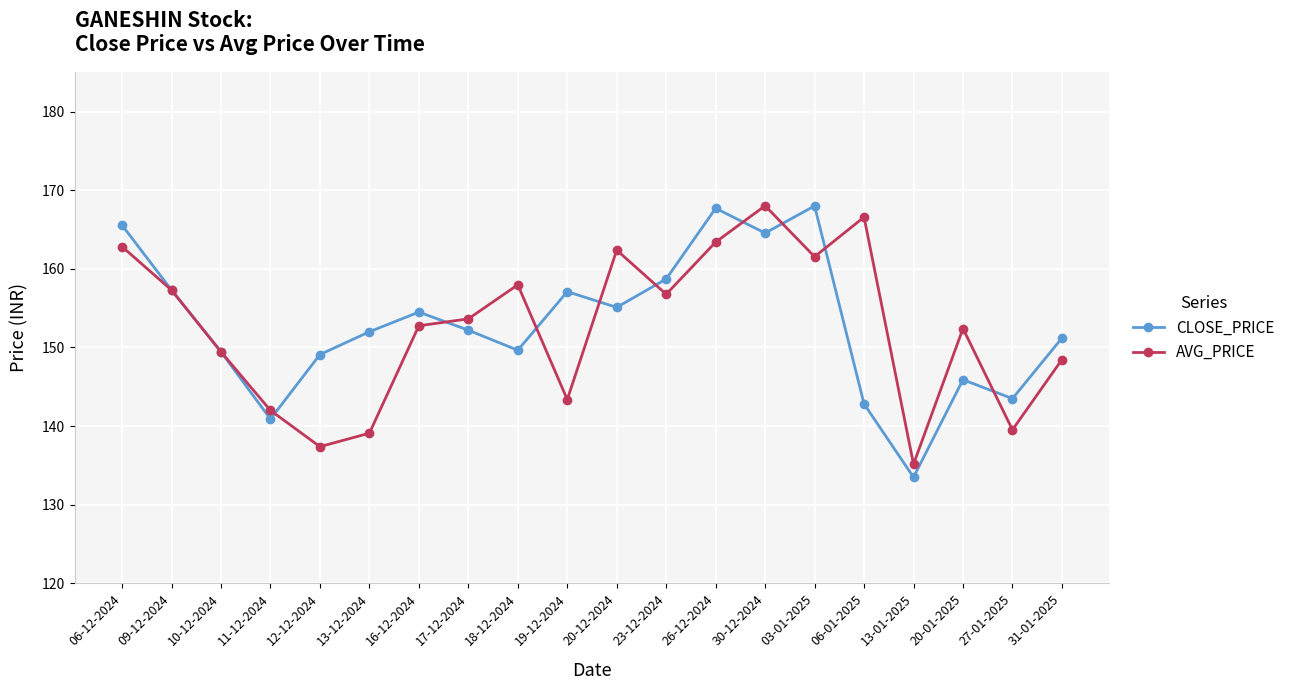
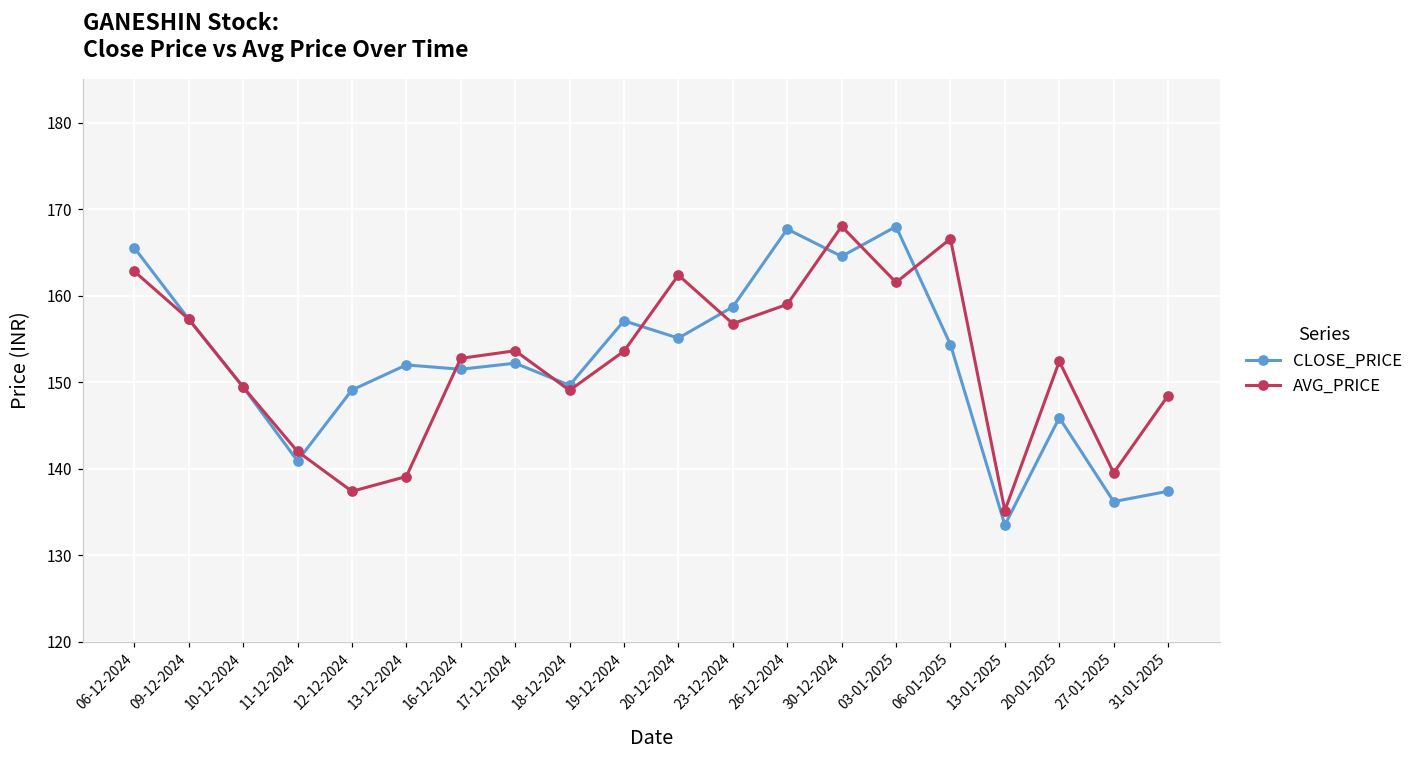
  {
    "CLOSE_PRICE": {
      "06-12-2024": 166,
      "11-12-2024": 141,
      "12-12-2024": 149,
      "13-12-2024": 152,
-     "16-12-2024": 155,
+     "16-12-2024": 152,
      "17-12-2024": 152,
      "18-12-2024": 150,
      "19-12-2024": 157,
      "20-12-2024": 155,
      "23-12-2024": 159,
      "26-12-2024": 168,
      "30-12-2024": 165,
      "03-01-2025": 168,
-     "06-01-2025": 143,
+     "06-01-2025": 154,
      "13-01-2025": 134,
      "20-01-2025": 146,
-     "27-01-2025": 144,
-     "31-01-2025": 151
+     "27-01-2025": 136,
+     "31-01-2025": 137
    },
    "AVG_PRICE": {
      "06-12-2024": 163,
      "11-12-2024": 142,
      "12-12-2024": 137,
      "13-12-2024": 139,
      "16-12-2024": 153,
      "17-12-2024": 154,
-     "18-12-2024": 158,
-     "19-12-2024": 143,
+     "18-12-2024": 149,
+     "19-12-2024": 154,
      "20-12-2024": 162,
      "23-12-2024": 157,
-     "26-12-2024": 163,
+     "26-12-2024": 159,
      "30-12-2024": 168,
      "03-01-2025": 162,
      "06-01-2025": 167,
      "13-01-2025": 135,
      "20-01-2025": 152,
      "27-01-2025": 140,
      "31-01-2025": 148
    }
  }
